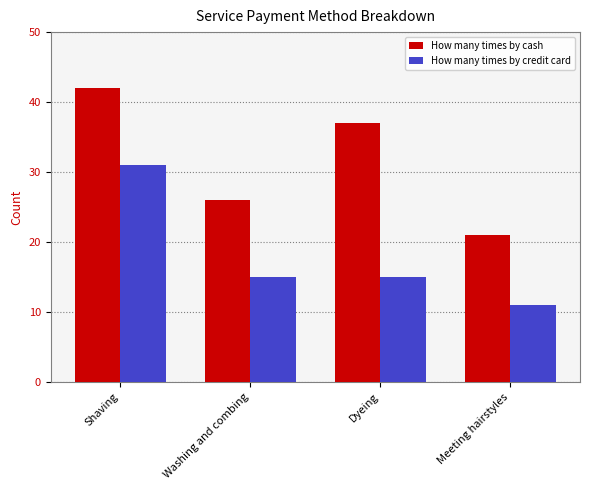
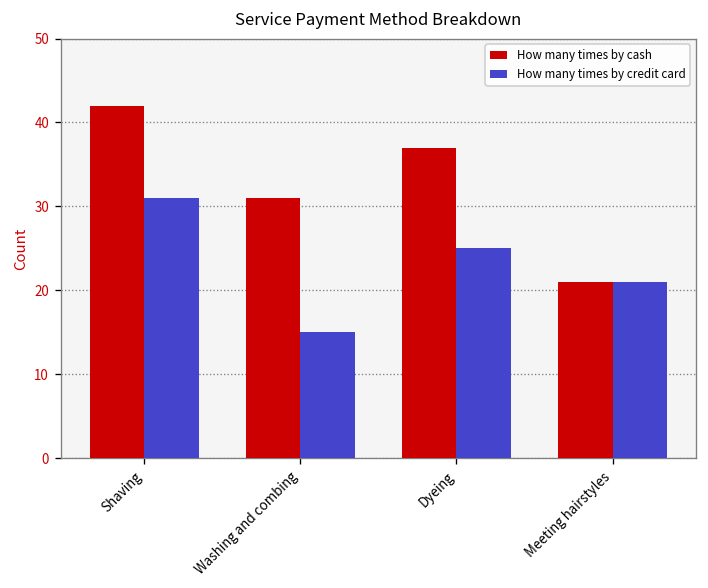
  {
    "How many times by cash": {
      "Shaving": 42,
-     "Washing and combing": 26,
+     "Washing and combing": 31,
      "Dyeing": 37,
      "Meeting hairstyles": 21
    },
    "How many times by credit card": {
      "Shaving": 31,
      "Washing and combing": 15,
-     "Dyeing": 15,
-     "Meeting hairstyles": 11
+     "Dyeing": 25,
+     "Meeting hairstyles": 21
    }
  }
